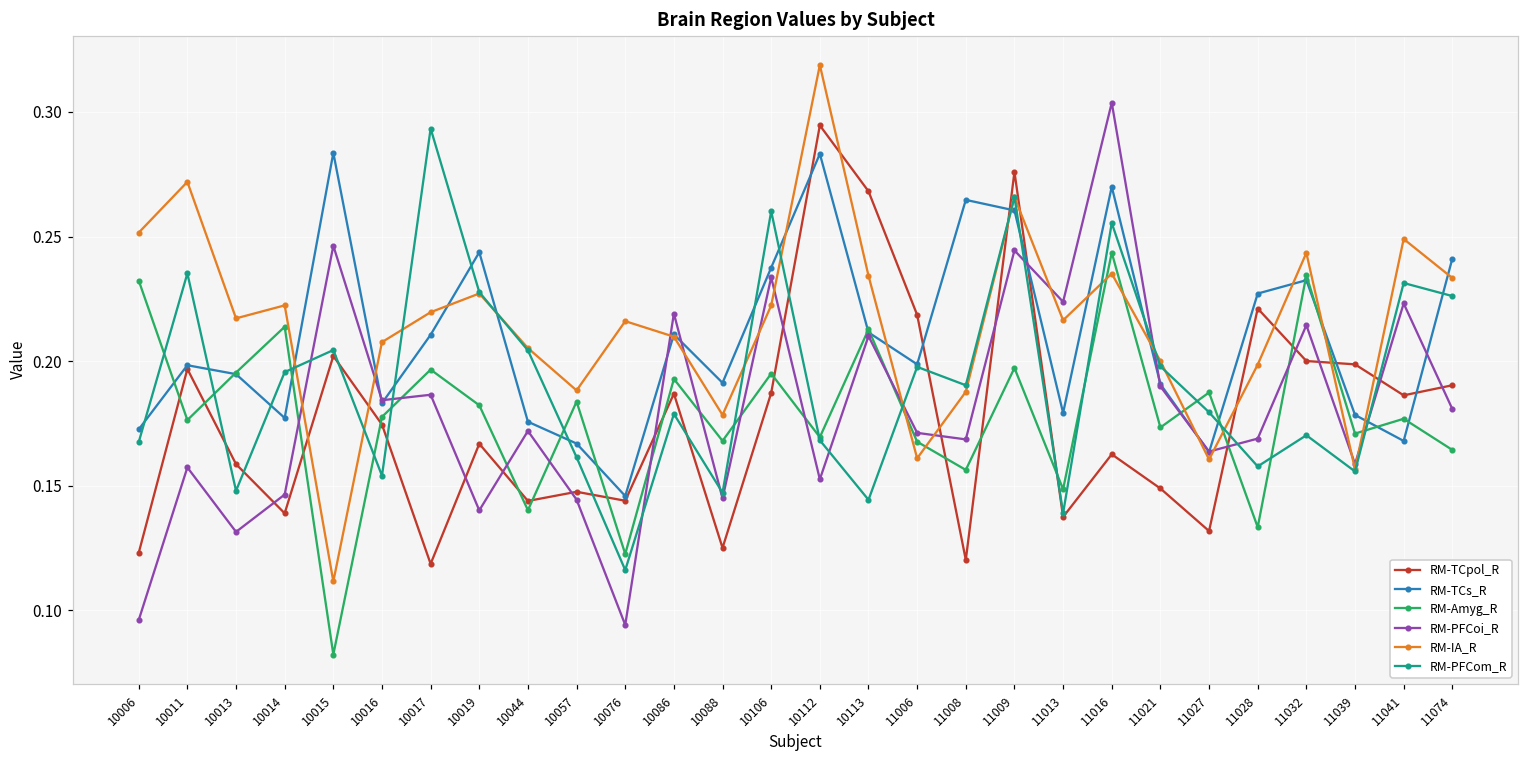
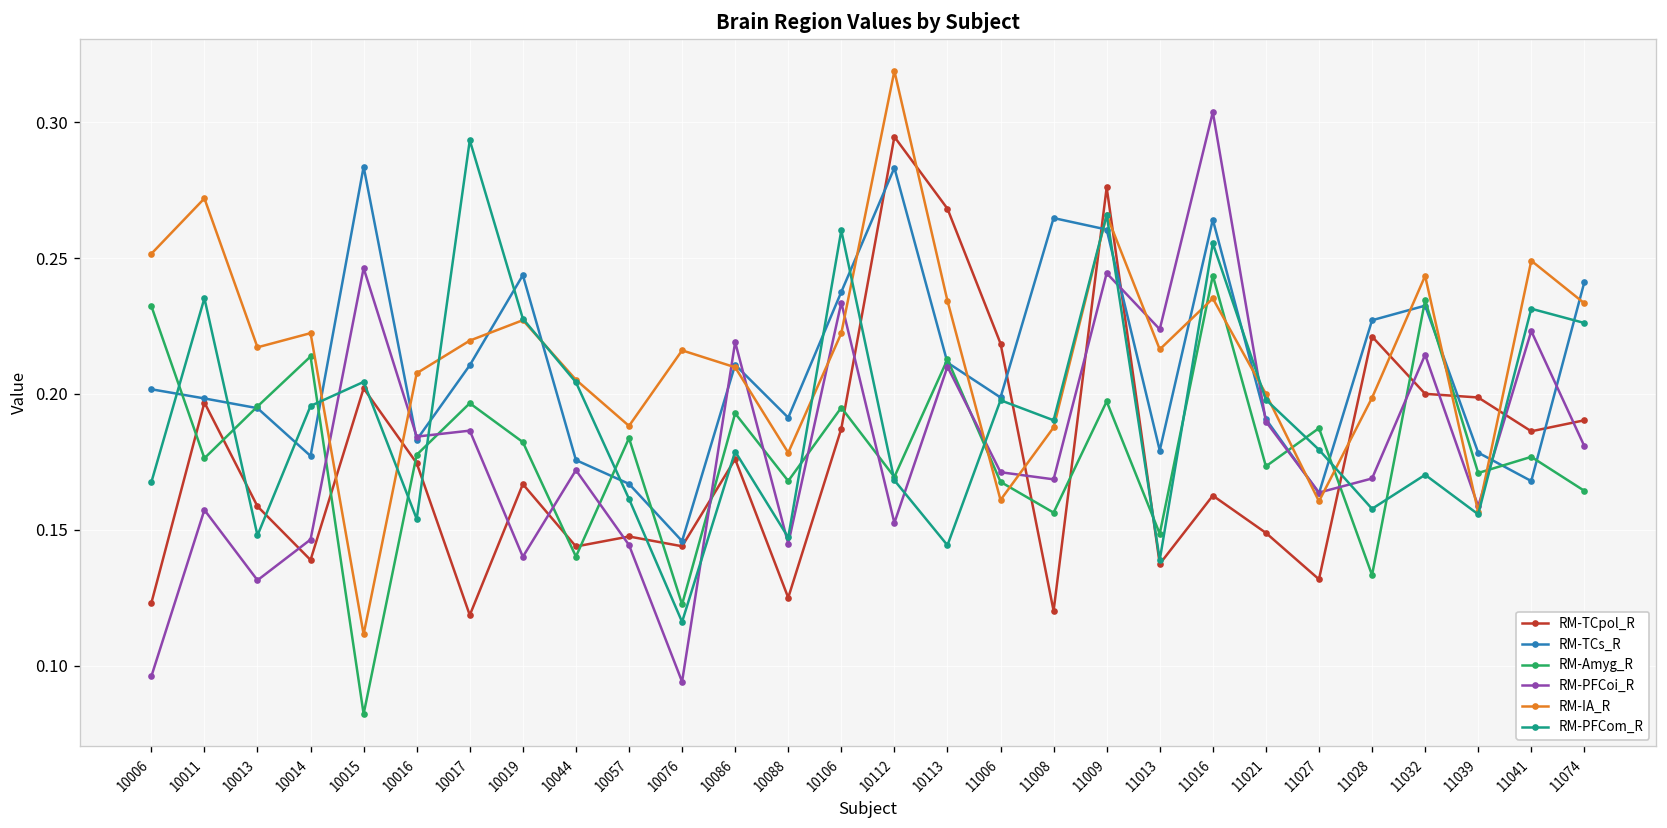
  {
    "RM-TCpol_R": {
      "10006": 0.123,
      "10011": 0.197,
      "10013": 0.159,
      "10014": 0.139,
      "10015": 0.202,
      "10016": 0.175,
      "10017": 0.119,
      "10019": 0.167,
      "10044": 0.144,
      "10057": 0.148,
      "10076": 0.144,
-     "10086": 0.187,
+     "10086": 0.176,
      "10088": 0.125,
      "10106": 0.187,
      "10112": 0.295,
      "10113": 0.268,
      "11006": 0.219,
      "11008": 0.120,
      "11009": 0.276,
      "11013": 0.137,
      "11016": 0.163,
      "11021": 0.149,
      "11027": 0.132,
      "11028": 0.221,
      "11032": 0.200,
      "11039": 0.199,
      "11041": 0.186,
      "11074": 0.190
    },
    "RM-TCs_R": {
-     "10006": 0.173,
+     "10006": 0.202,
      "10011": 0.198,
      "10014": 0.177,
      "10015": 0.284,
      "10016": 0.183,
      "10017": 0.211,
      "10019": 0.244,
      "10044": 0.176,
      "10057": 0.167,
      "10076": 0.146,
      "10088": 0.191,
      "10106": 0.238,
      "10112": 0.283,
      "10113": 0.212,
      "11008": 0.265,
      "11009": 0.260,
      "11013": 0.179,
-     "11016": 0.270,
+     "11016": 0.264,
      "11028": 0.227,
      "11032": 0.232,
      "11039": 0.178,
      "11041": 0.168,
      "11074": 0.241
    },
    "RM-PFCoi_R": {
      "10006": 0.096,
      "10011": 0.157,
      "10013": 0.131,
      "10014": 0.146,
      "10015": 0.246,
      "10016": 0.184,
      "10017": 0.186,
      "10019": 0.140,
      "10044": 0.172,
      "10057": 0.144,
      "10076": 0.094,
      "10086": 0.219,
      "10088": 0.145,
      "10106": 0.234,
      "10112": 0.153,
      "10113": 0.210,
      "11006": 0.171,
      "11008": 0.169,
      "11009": 0.244,
      "11013": 0.224,
      "11016": 0.304,
      "11028": 0.169,
      "11032": 0.214,
      "11039": 0.159,
      "11041": 0.223,
      "11074": 0.181
    },
    "RM-IA_R": {
      "10006": 0.252,
      "10011": 0.272,
      "10013": 0.217,
      "10014": 0.222,
      "10015": 0.112,
      "10016": 0.208,
      "10017": 0.220,
      "10057": 0.188,
      "10076": 0.216,
      "10088": 0.178,
      "10106": 0.222,
      "10112": 0.319,
      "10113": 0.234,
      "11006": 0.161,
      "11008": 0.188,
      "11013": 0.216,
      "11016": 0.235,
      "11021": 0.200,
      "11027": 0.161,
      "11028": 0.199,
      "11032": 0.243,
      "11041": 0.249,
      "11074": 0.233
    }
  }
